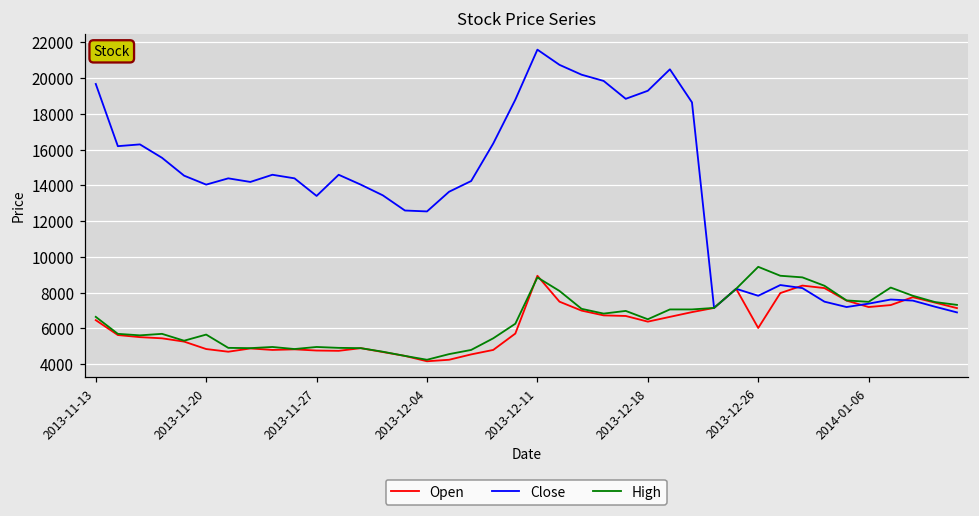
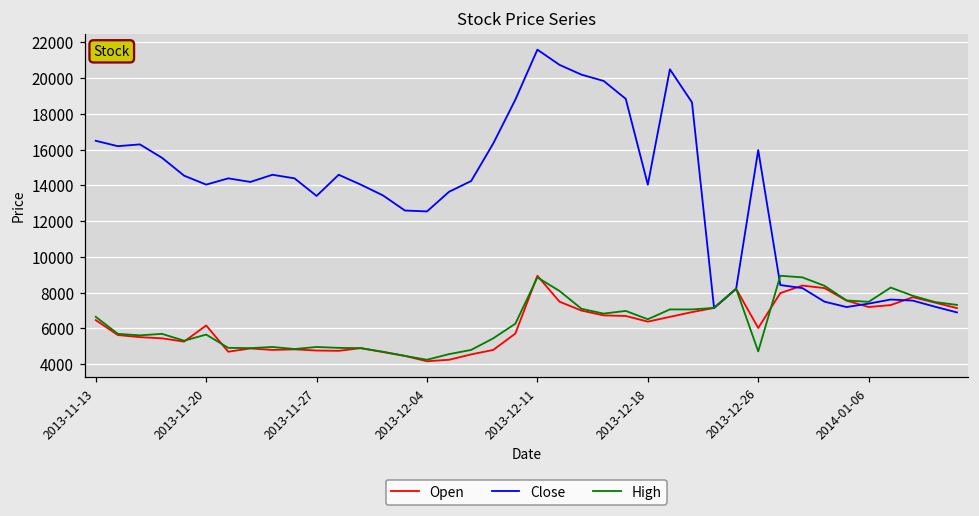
  {
    "Open": {
      "2013-11-13": 6500,
-     "2013-11-20": 4900,
+     "2013-11-20": 6200,
      "2013-11-27": 4800,
      "2013-12-26": 6000,
      "2014-01-06": 7200
    },
    "Close": {
-     "2013-11-13": 19700,
+     "2013-11-13": 16500,
      "2013-11-20": 14000,
      "2013-11-27": 13400,
      "2013-12-04": 12500,
      "2013-12-11": 21600,
-     "2013-12-18": 19300,
-     "2013-12-26": 7800
+     "2013-12-18": 14000,
+     "2013-12-26": 16000
    },
    "High": {
      "2013-11-13": 6700,
      "2013-11-20": 5700,
      "2013-11-27": 5000,
-     "2013-12-26": 9500
+     "2013-12-26": 4700
    }
  }
